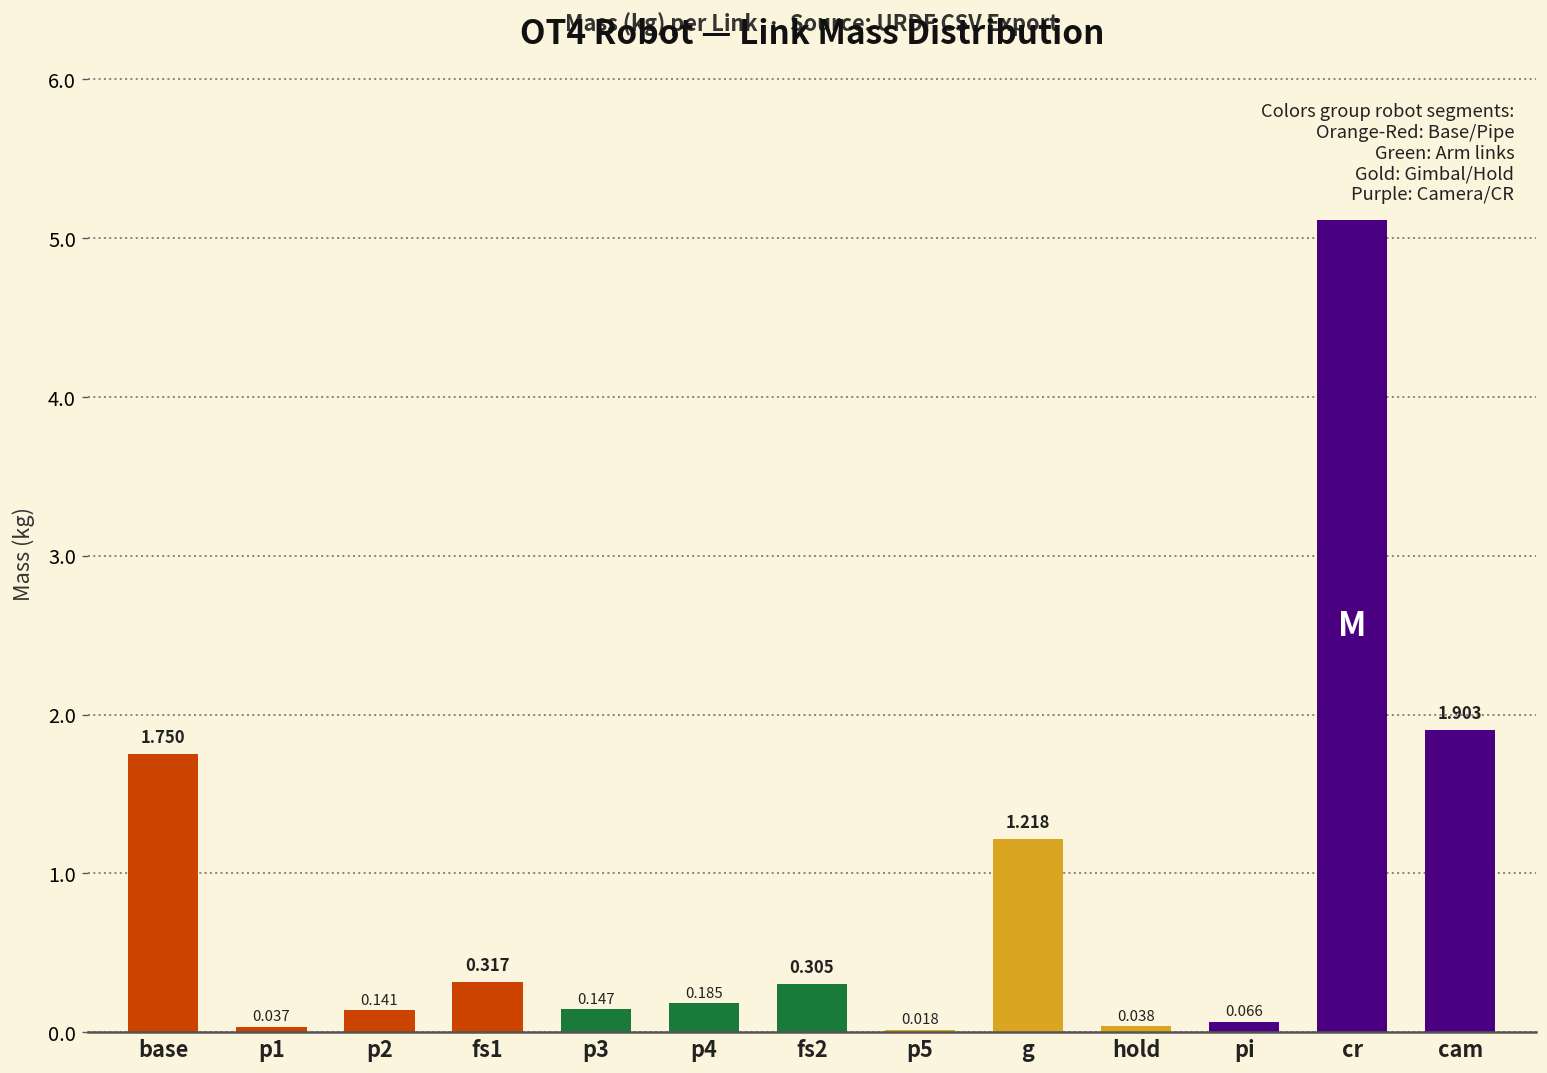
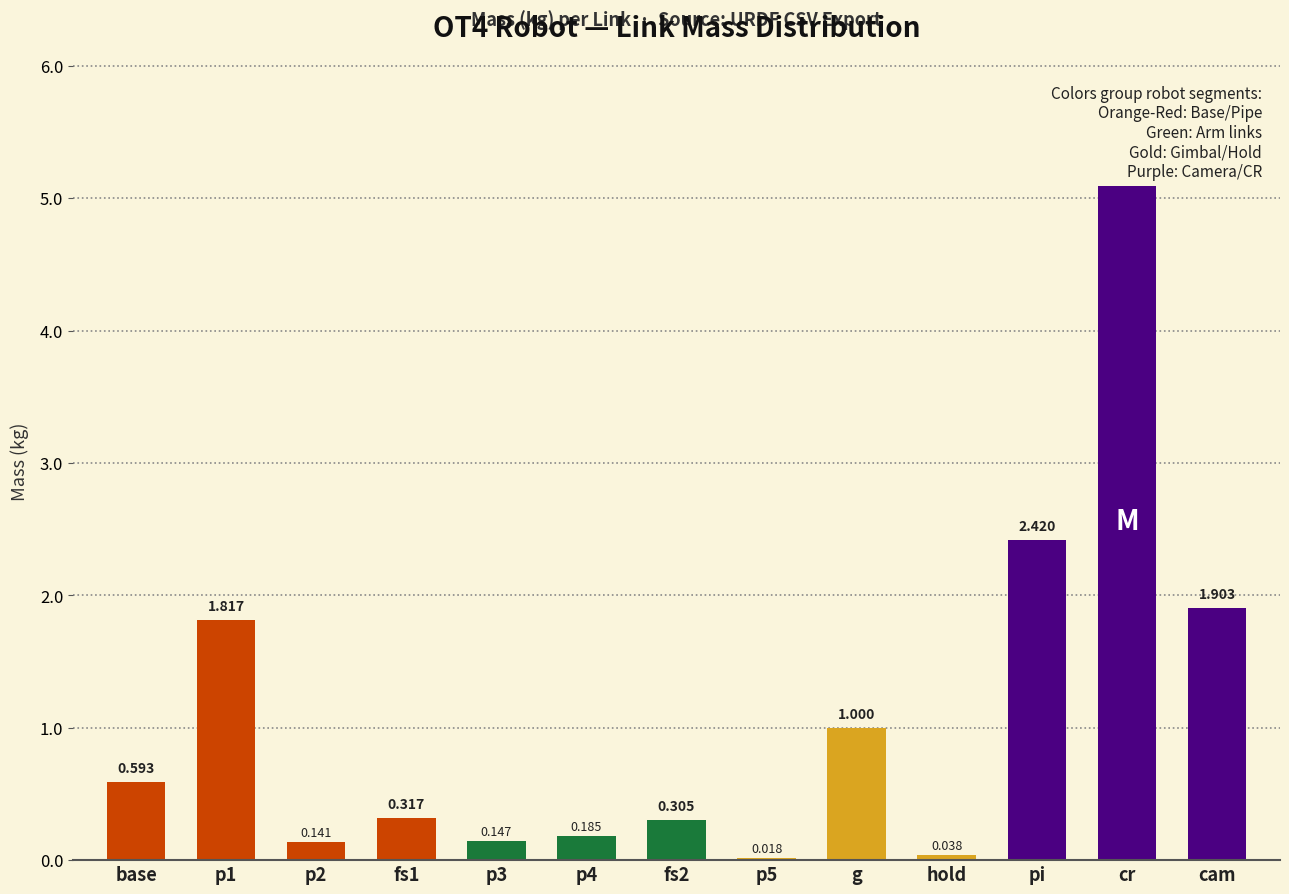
  {
-   "base": 1.750,
-   "p1": 0.037,
+   "base": 0.593,
+   "p1": 1.817,
    "p2": 0.141,
    "fs1": 0.317,
    "p3": 0.147,
    "p4": 0.185,
    "fs2": 0.305,
    "p5": 0.018,
-   "g": 1.218,
+   "g": 1.000,
    "hold": 0.038,
-   "pi": 0.066,
+   "pi": 2.420,
    "cam": 1.903
  }
